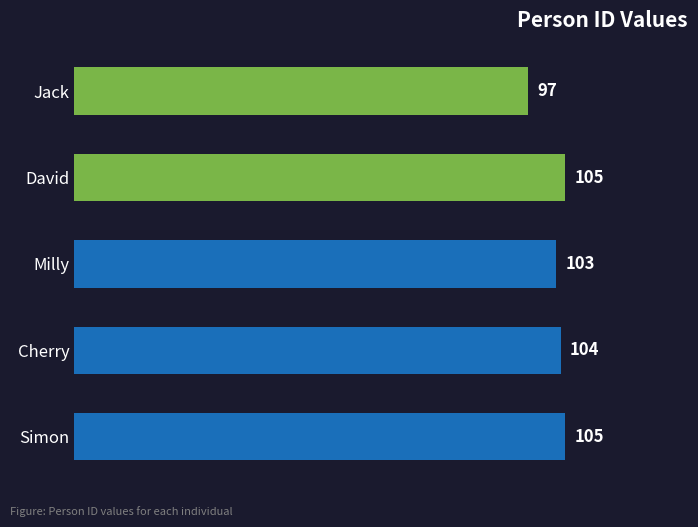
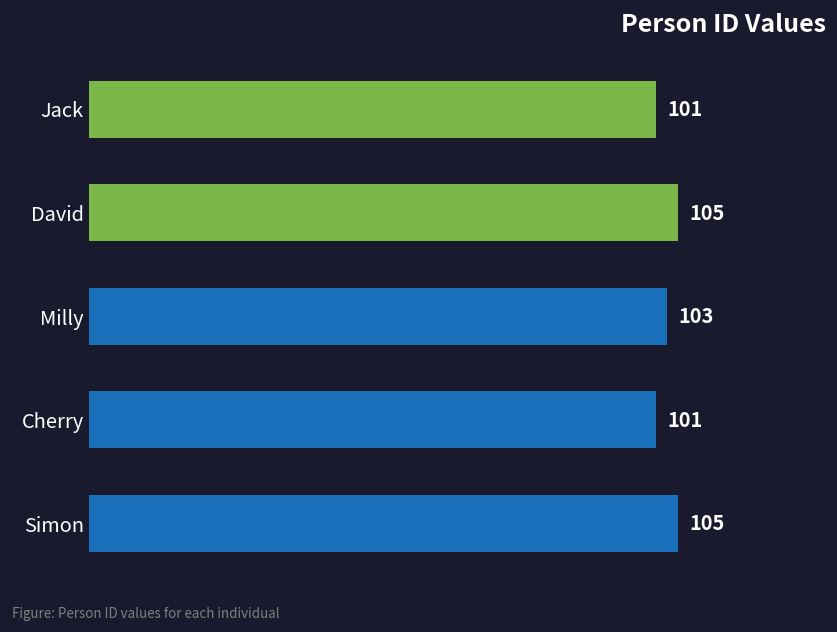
  {
-   "Jack": 97,
+   "Jack": 101,
    "David": 105,
    "Milly": 103,
-   "Cherry": 104,
+   "Cherry": 101,
    "Simon": 105
  }
